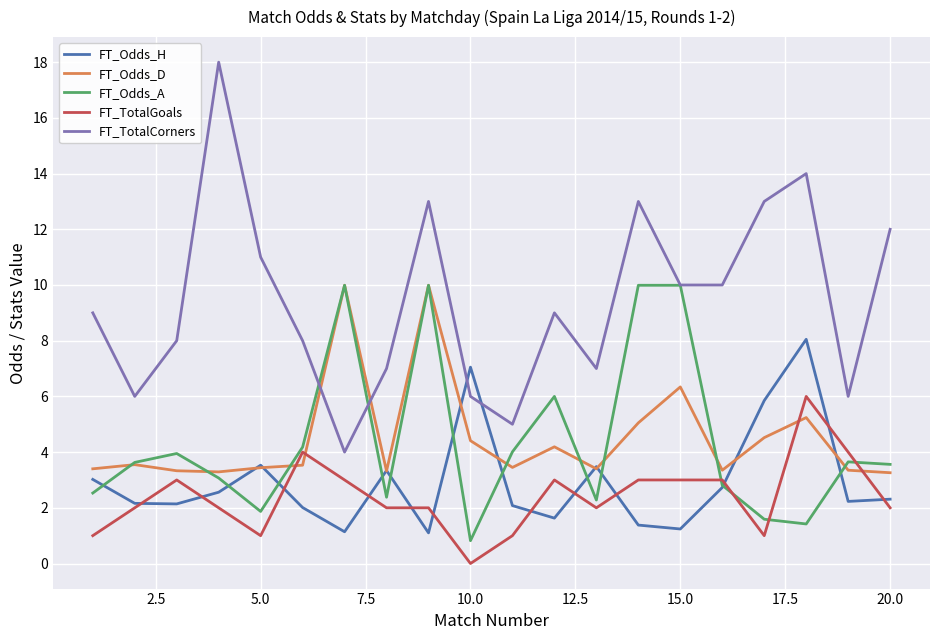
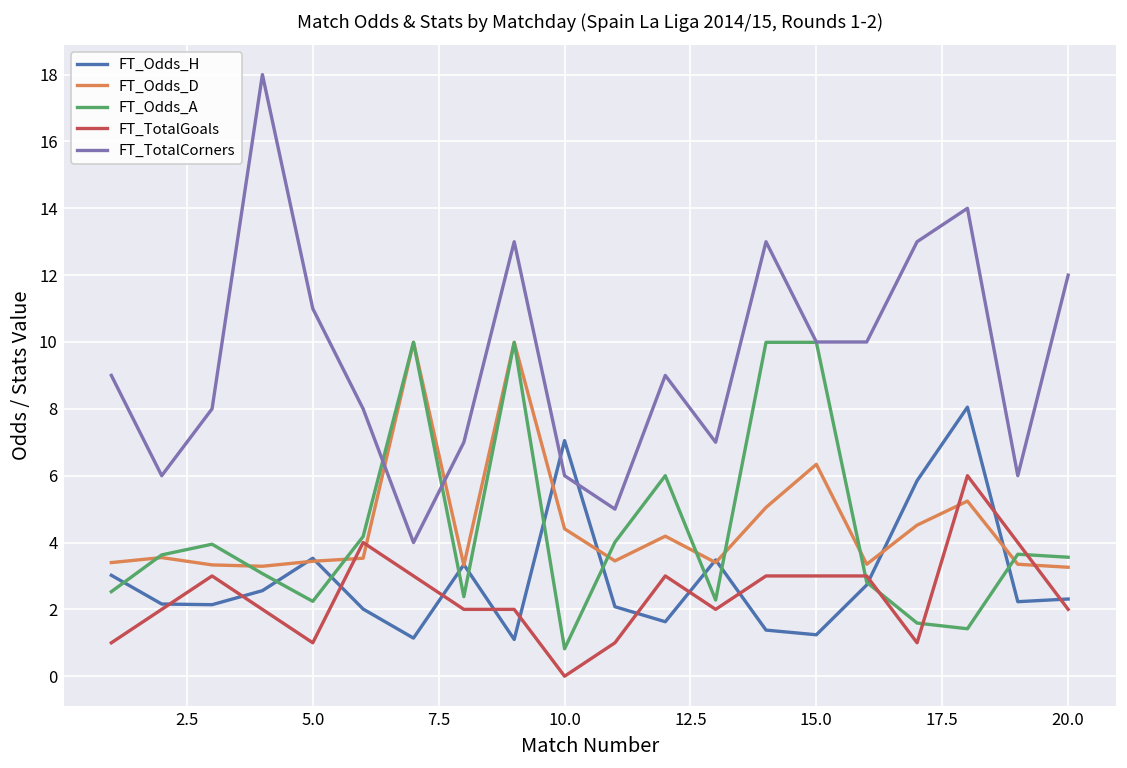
  {
    "FT_Odds_A": {
-     "5.0": 1.9,
+     "5.0": 2.2,
      "10.0": 0.8,
      "20.0": 3.6
    }
  }
